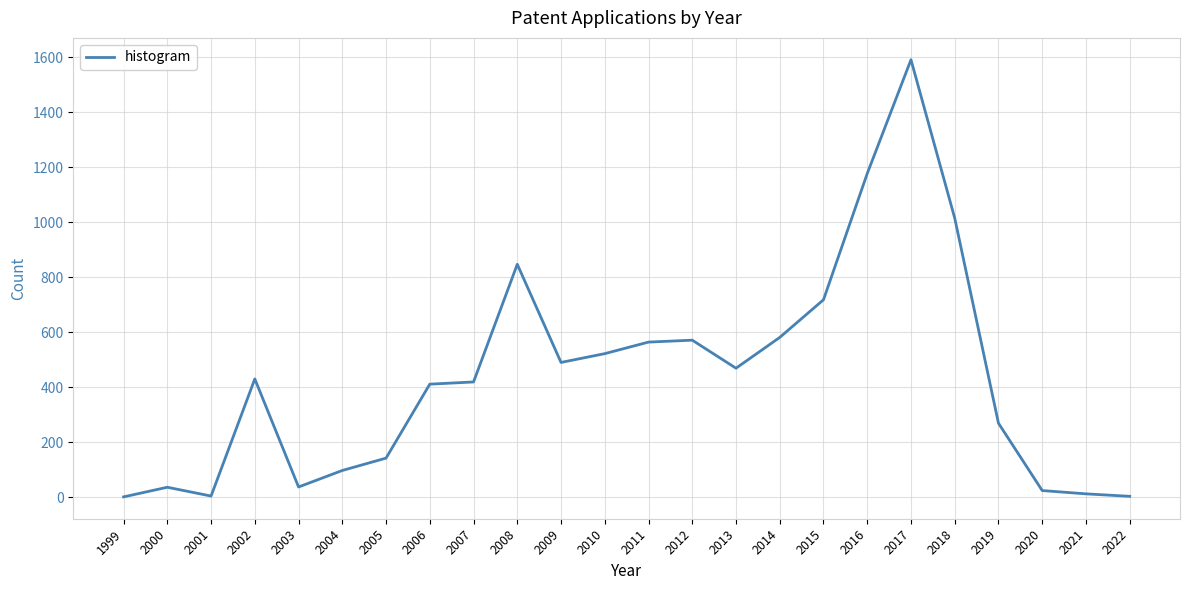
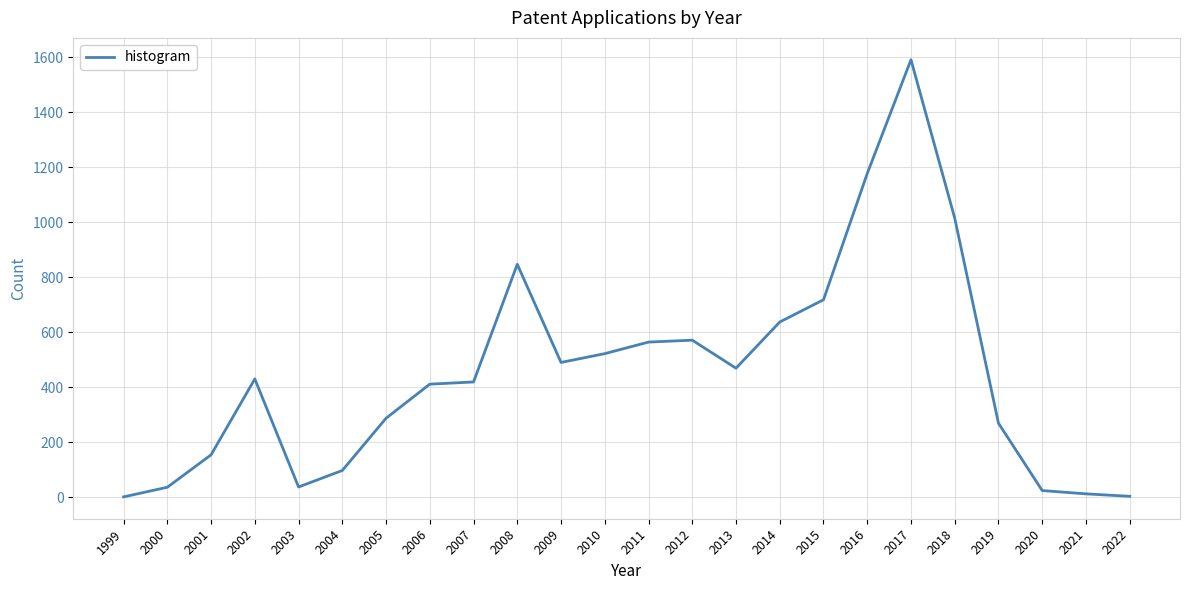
  {
    "1999": 0,
    "2000": 40,
-   "2001": 0,
+   "2001": 150,
    "2002": 430,
    "2003": 40,
    "2004": 100,
-   "2005": 140,
+   "2005": 290,
    "2006": 410,
    "2007": 420,
    "2008": 850,
    "2009": 490,
    "2010": 520,
    "2011": 560,
    "2012": 570,
    "2013": 470,
-   "2014": 580,
+   "2014": 640,
    "2015": 720,
    "2016": 1180,
    "2017": 1590,
    "2018": 1020,
    "2019": 270,
    "2020": 20,
    "2021": 10,
    "2022": 0
  }
